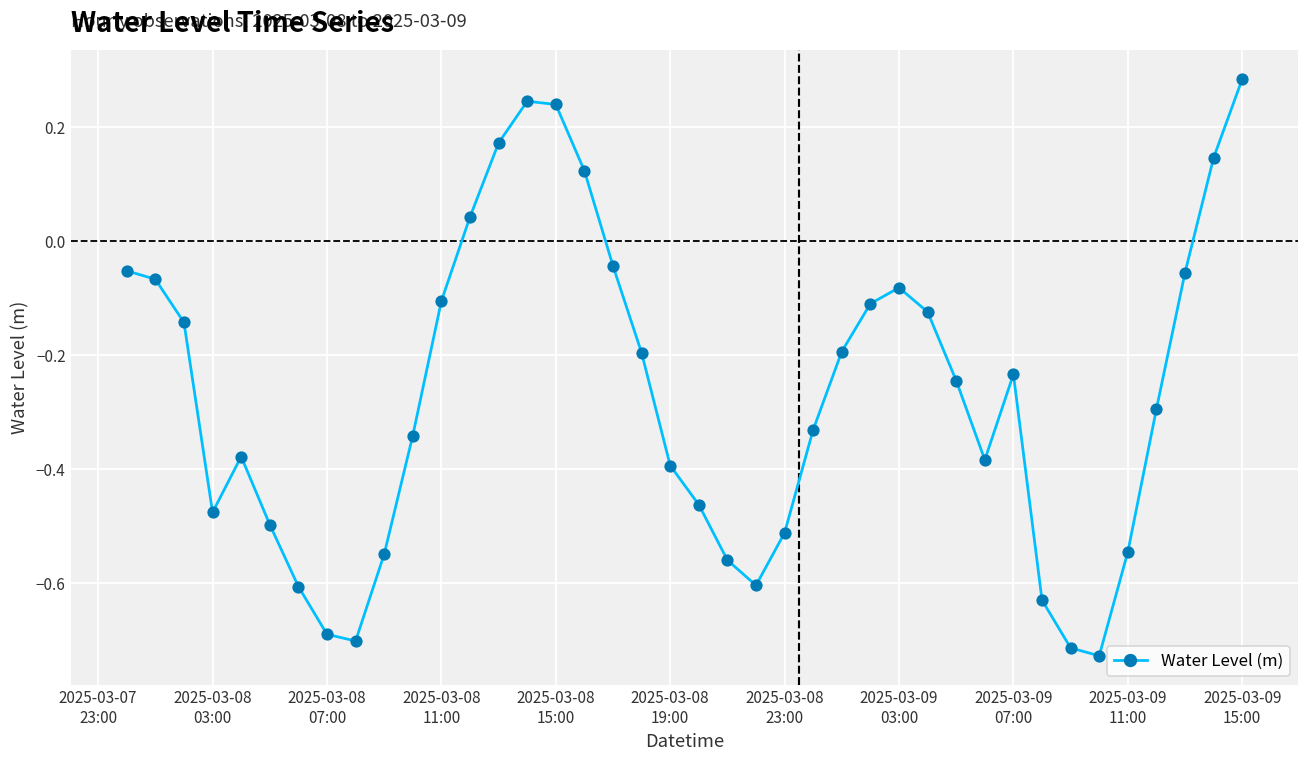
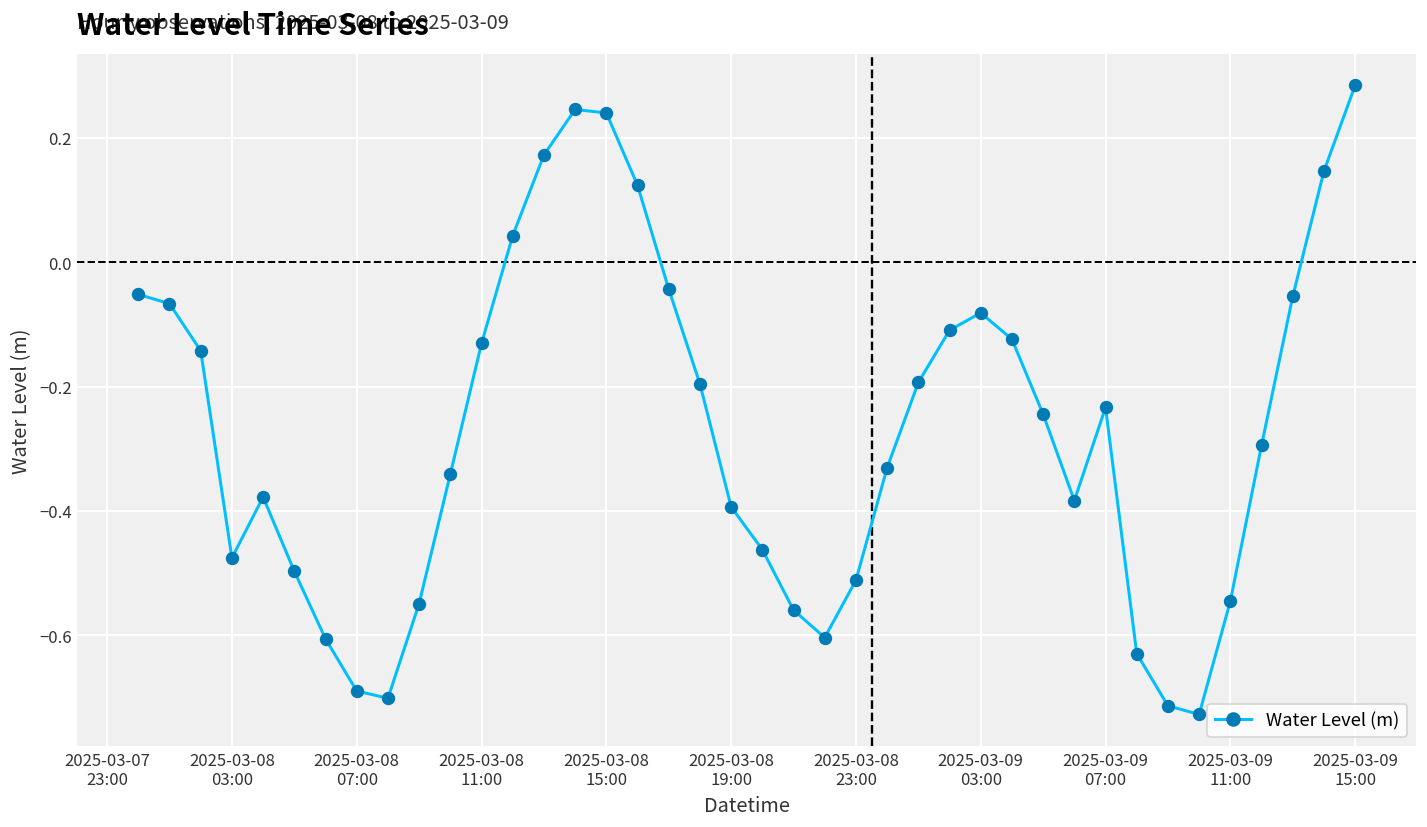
  {
    "2025-03-08 03:00": -0.48,
    "2025-03-08 07:00": -0.69,
-   "2025-03-08 11:00": -0.10,
+   "2025-03-08 11:00": -0.13,
    "2025-03-08 15:00": 0.24,
    "2025-03-08 19:00": -0.39,
    "2025-03-08 23:00": -0.51,
    "2025-03-09 03:00": -0.08,
    "2025-03-09 07:00": -0.23,
    "2025-03-09 11:00": -0.55,
    "2025-03-09 15:00": 0.28
  }
